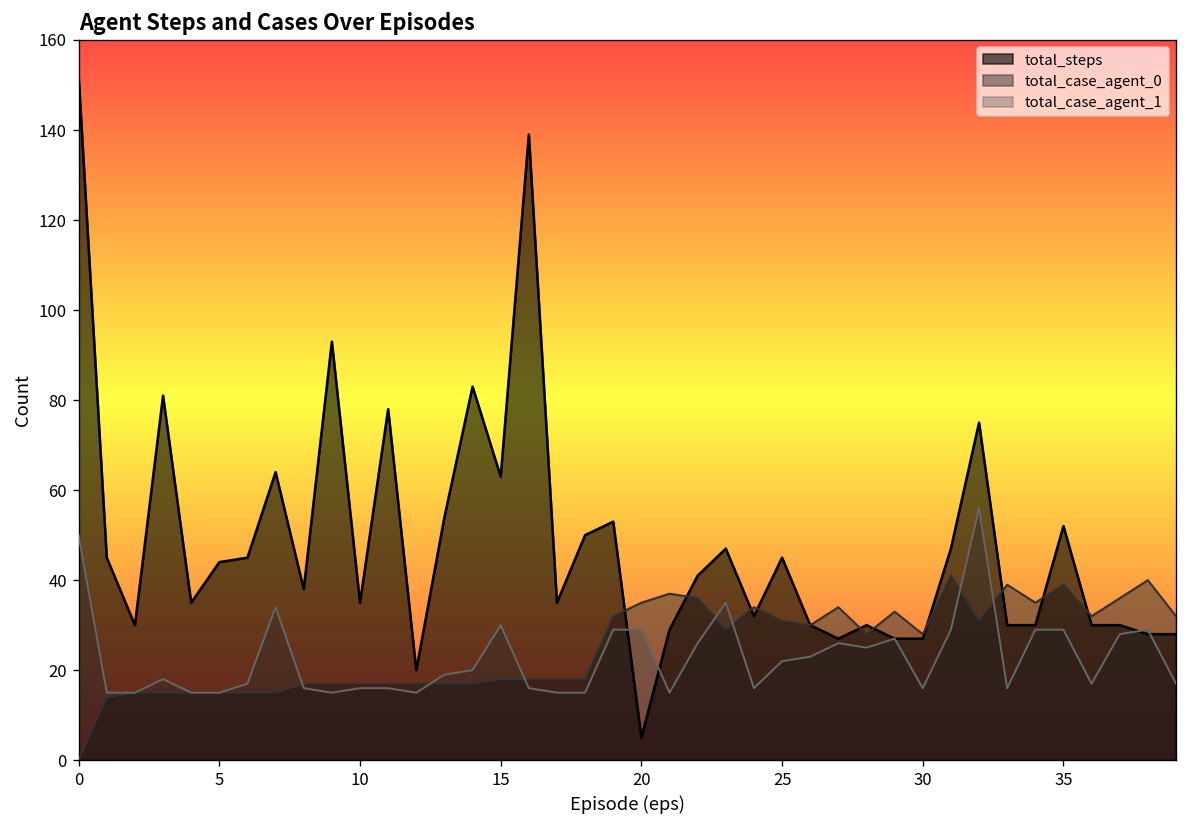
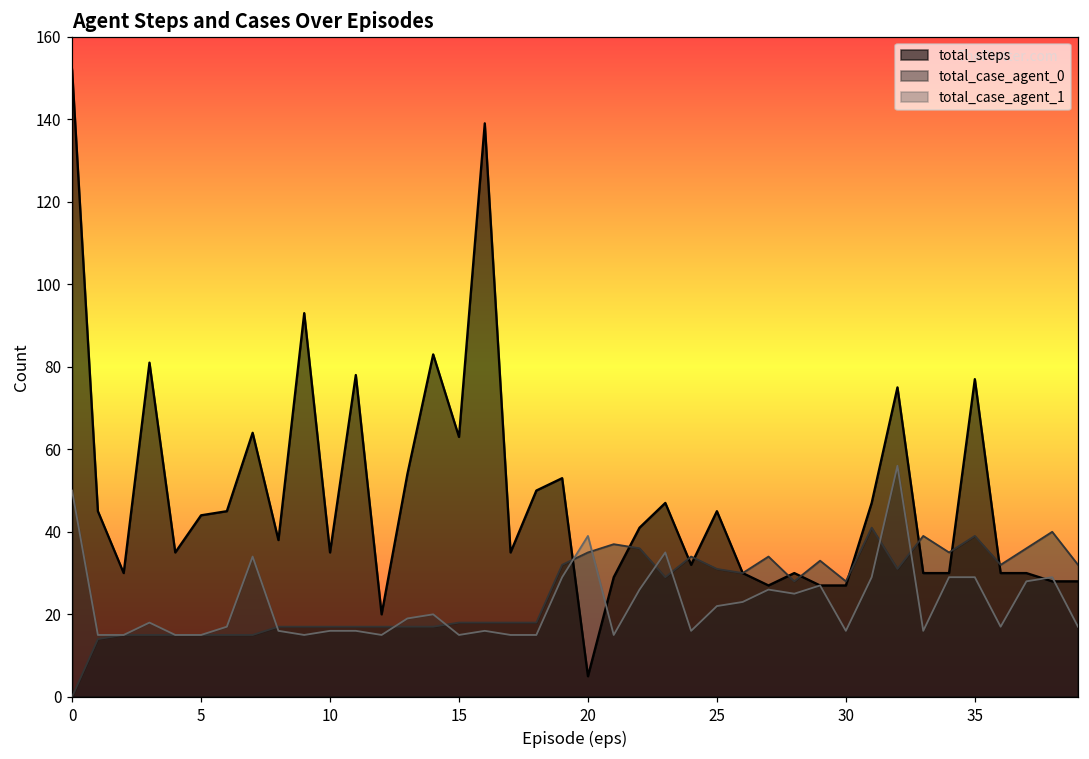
  {
    "total_steps": {
      "0": 152,
      "5": 44,
      "10": 35,
      "15": 63,
      "20": 5,
      "25": 45,
      "30": 27,
-     "35": 52
+     "35": 77
    },
    "total_case_agent_0": {
      "0": 0,
      "10": 17,
      "15": 18,
      "20": 35,
      "25": 31,
      "30": 28,
      "35": 39
    },
    "total_case_agent_1": {
      "0": 50,
      "10": 16,
-     "15": 30,
-     "20": 29,
+     "15": 15,
+     "20": 39,
      "25": 22,
      "30": 16,
      "35": 29
    }
  }
